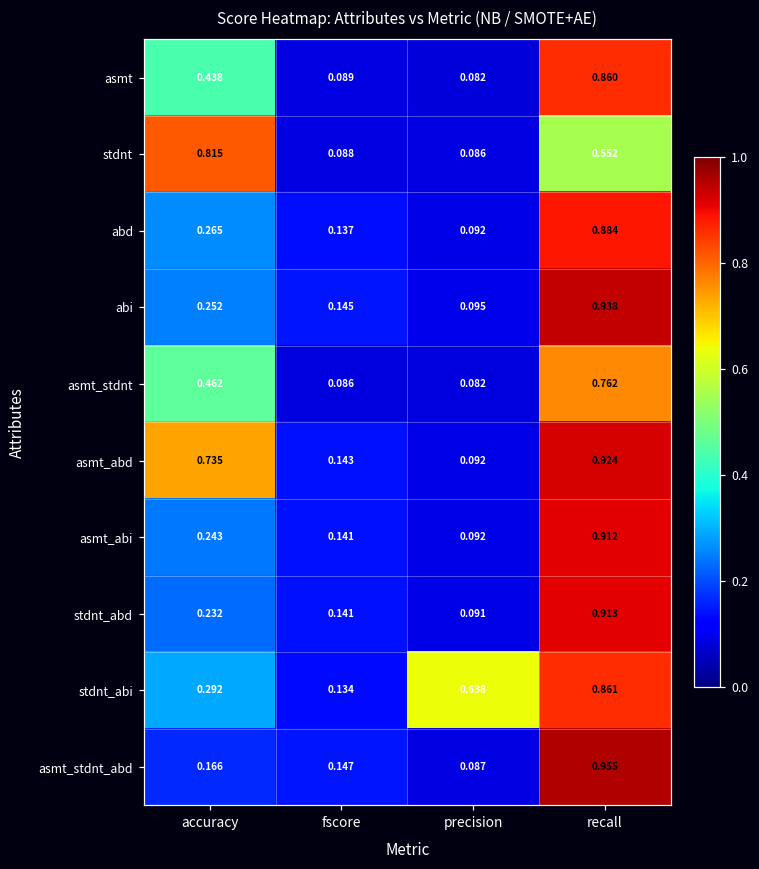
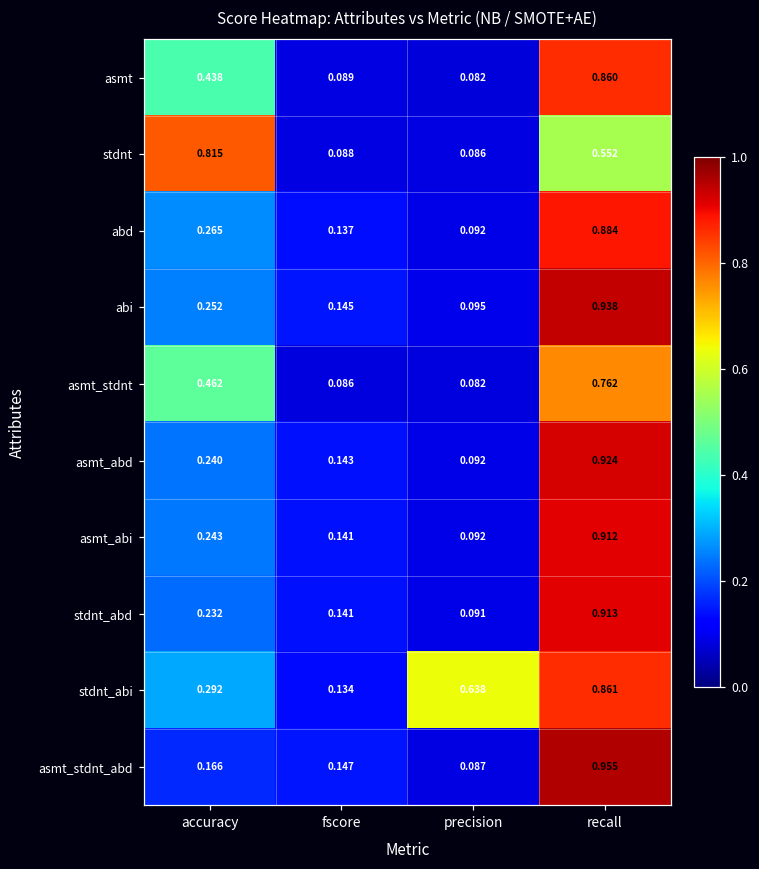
  {
    "asmt": {
      "accuracy": 0.438,
      "fscore": 0.089,
      "precision": 0.082,
      "recall": 0.860
    },
    "stdnt": {
      "accuracy": 0.815,
      "fscore": 0.088,
      "precision": 0.086,
      "recall": 0.552
    },
    "abd": {
      "accuracy": 0.265,
      "fscore": 0.137,
      "precision": 0.092,
      "recall": 0.884
    },
    "abi": {
      "accuracy": 0.252,
      "fscore": 0.145,
      "precision": 0.095,
      "recall": 0.938
    },
    "asmt_stdnt": {
      "accuracy": 0.462,
      "fscore": 0.086,
      "precision": 0.082,
      "recall": 0.762
    },
    "asmt_abd": {
-     "accuracy": 0.735,
+     "accuracy": 0.240,
      "fscore": 0.143,
      "precision": 0.092,
      "recall": 0.924
    },
    "asmt_abi": {
      "accuracy": 0.243,
      "fscore": 0.141,
      "precision": 0.092,
      "recall": 0.912
    },
    "stdnt_abd": {
      "accuracy": 0.232,
      "fscore": 0.141,
      "precision": 0.091,
      "recall": 0.913
    },
    "stdnt_abi": {
      "accuracy": 0.292,
      "fscore": 0.134,
      "precision": 0.638,
      "recall": 0.861
    },
    "asmt_stdnt_abd": {
      "accuracy": 0.166,
      "fscore": 0.147,
      "precision": 0.087,
      "recall": 0.955
    }
  }
